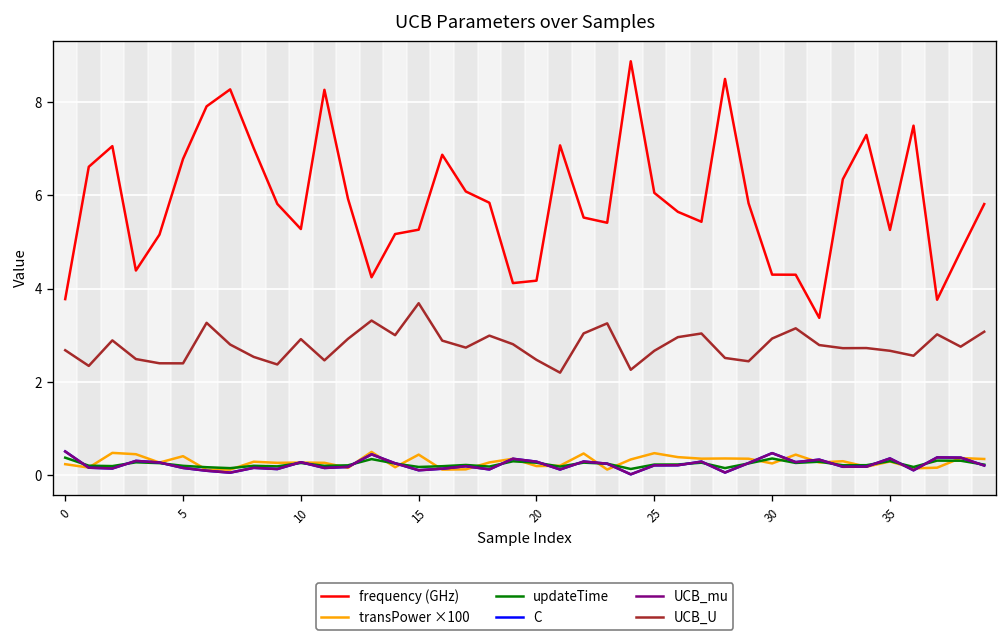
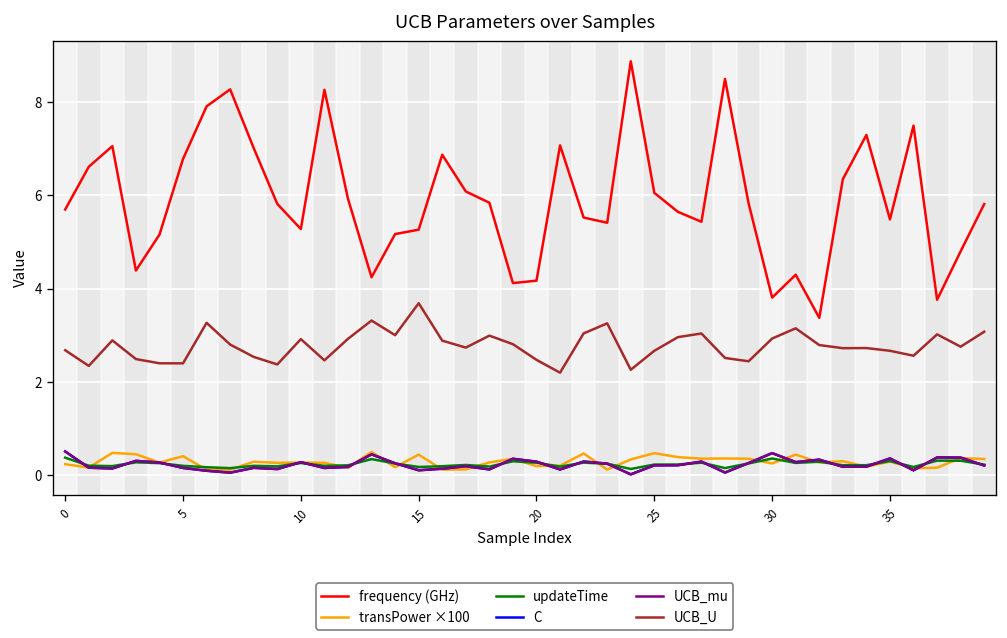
  {
    "frequency (GHz)": {
-     "0": 3.8,
+     "0": 5.7,
      "5": 6.8,
      "10": 5.3,
      "15": 5.3,
      "20": 4.2,
      "25": 6.1,
-     "30": 4.3,
-     "35": 5.3
+     "30": 3.8,
+     "35": 5.5
    },
    "transPower ×100": {
      "0": 0.2,
      "5": 0.4,
      "15": 0.4,
      "20": 0.2,
      "25": 0.5,
      "30": 0.2
    },
    "updateTime": {
      "0": 0.4,
      "15": 0.2,
      "30": 0.4
    },
    "UCB_mu": {
      "0": 0.5,
      "15": 0.1,
      "30": 0.5
    },
    "UCB_U": {
      "0": 2.7,
      "5": 2.4,
      "10": 2.9,
      "15": 3.7,
      "20": 2.5,
      "25": 2.7,
      "30": 2.9,
      "35": 2.7
    }
  }
